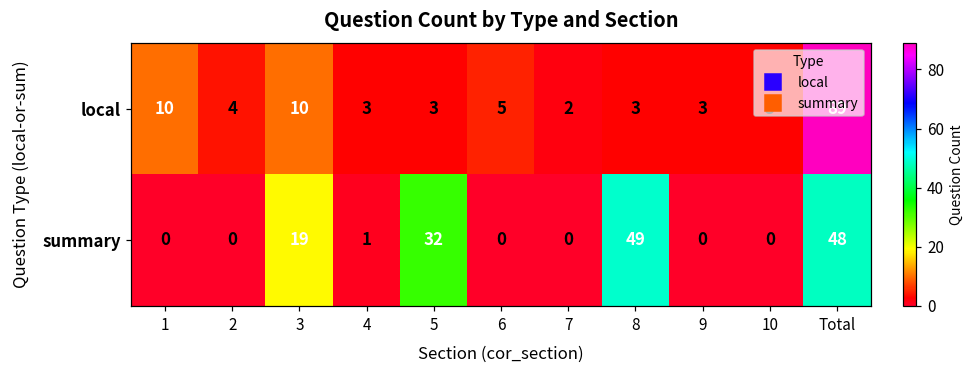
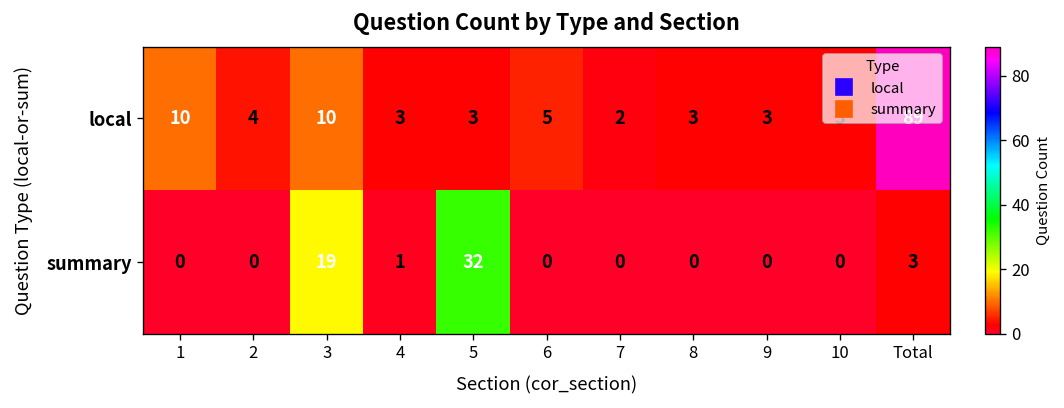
  {
    "local": {
      "1": 10,
      "2": 4,
      "3": 10,
      "4": 3,
      "5": 3,
      "6": 5,
      "7": 2,
      "8": 3,
      "9": 3
    },
    "summary": {
      "1": 0,
      "2": 0,
      "3": 19,
      "4": 1,
      "5": 32,
      "6": 0,
      "7": 0,
-     "8": 49,
+     "8": 0,
      "9": 0,
      "10": 0,
-     "Total": 48
+     "Total": 3
    }
  }
